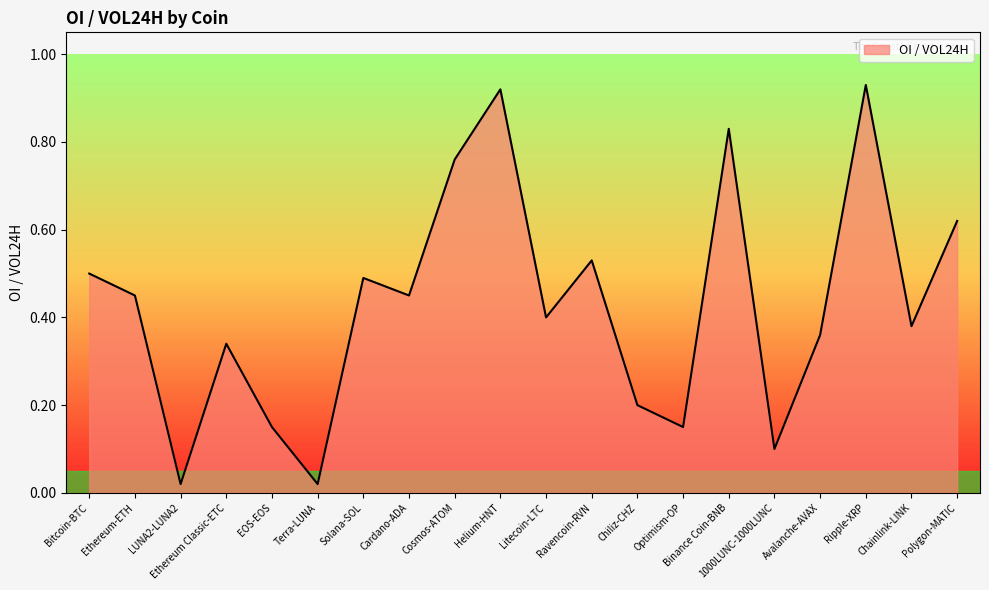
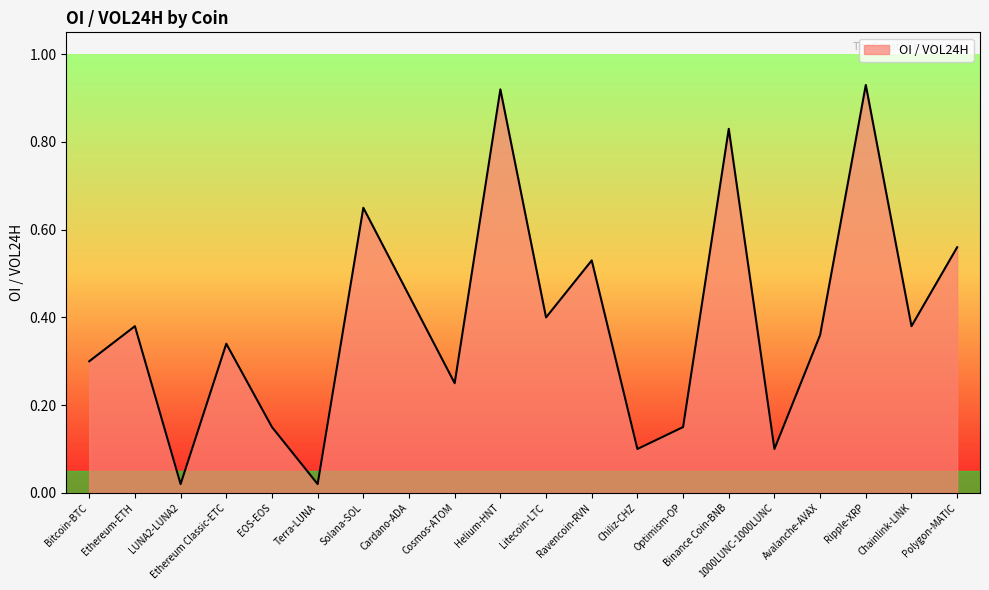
  {
-   "Bitcoin-BTC": 0.5,
-   "Ethereum-ETH": 0.45,
+   "Bitcoin-BTC": 0.3,
+   "Ethereum-ETH": 0.38,
    "Ethereum Classic-ETC": 0.34,
    "EOS-EOS": 0.15,
-   "Solana-SOL": 0.49,
+   "Solana-SOL": 0.65,
    "Cardano-ADA": 0.45,
-   "Cosmos-ATOM": 0.76,
+   "Cosmos-ATOM": 0.25,
    "Helium-HNT": 0.92,
    "Litecoin-LTC": 0.40,
    "Ravencoin-RVN": 0.53,
-   "Chiliz-CHZ": 0.2,
+   "Chiliz-CHZ": 0.1,
    "Optimism-OP": 0.15,
    "Binance Coin-BNB": 0.83,
    "1000LUNC-1000LUNC": 0.10,
    "Avalanche-AVAX": 0.36,
    "Ripple-XRP": 0.93,
    "Chainlink-LINK": 0.38,
-   "Polygon-MATIC": 0.62
+   "Polygon-MATIC": 0.56
  }
